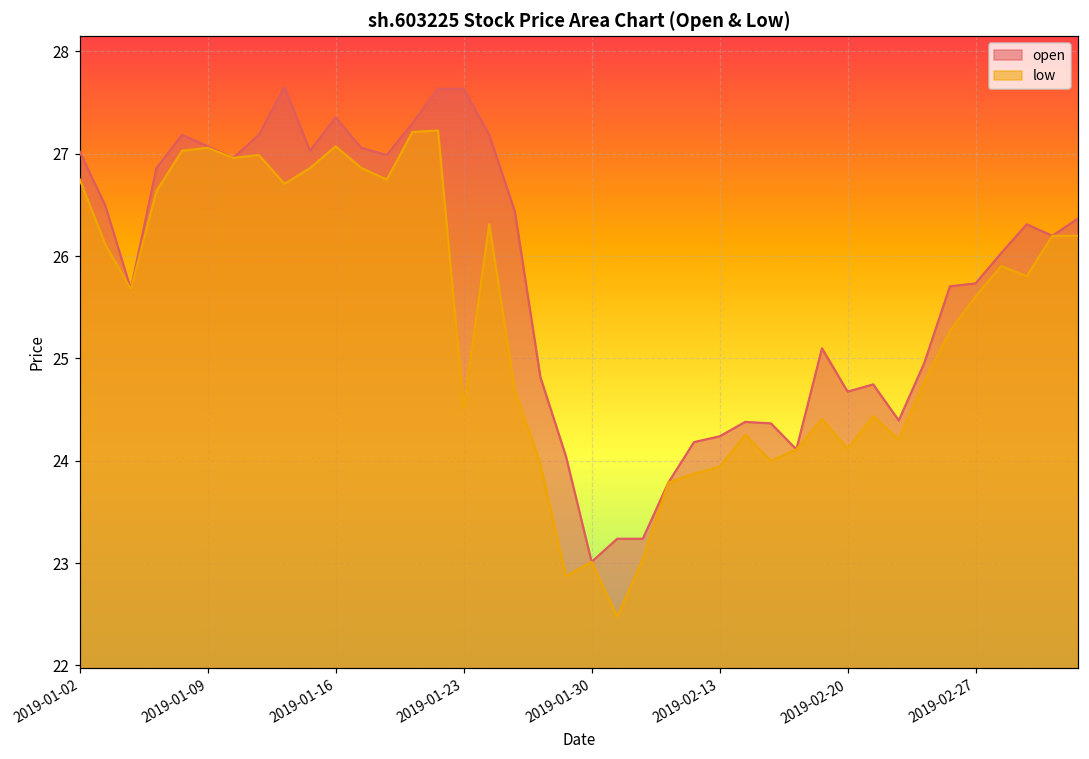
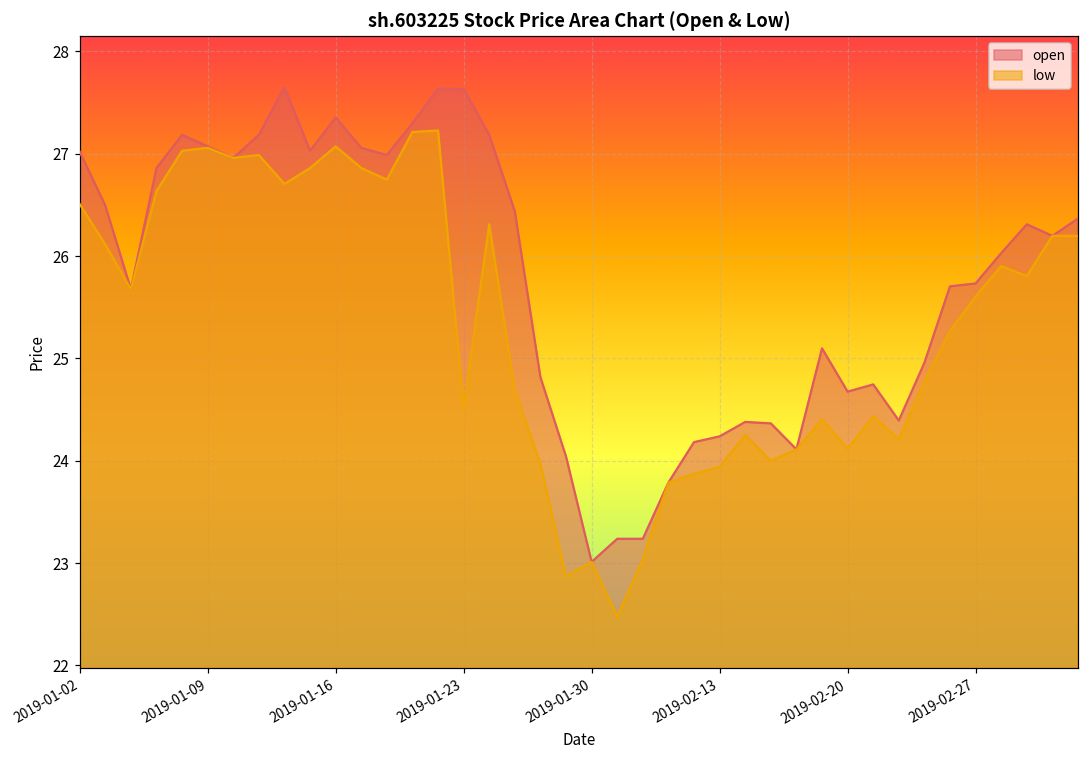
  {
    "open": {
      "2019-01-02": 27.0,
      "2019-01-16": 27.4,
      "2019-01-23": 27.6,
      "2019-02-13": 24.2,
      "2019-02-20": 24.7,
      "2019-02-27": 25.7
    },
    "low": {
-     "2019-01-02": 26.7,
+     "2019-01-02": 26.5,
      "2019-01-16": 27.1,
      "2019-01-23": 24.5,
      "2019-02-13": 23.9,
      "2019-02-20": 24.1,
      "2019-02-27": 25.6
    }
  }
